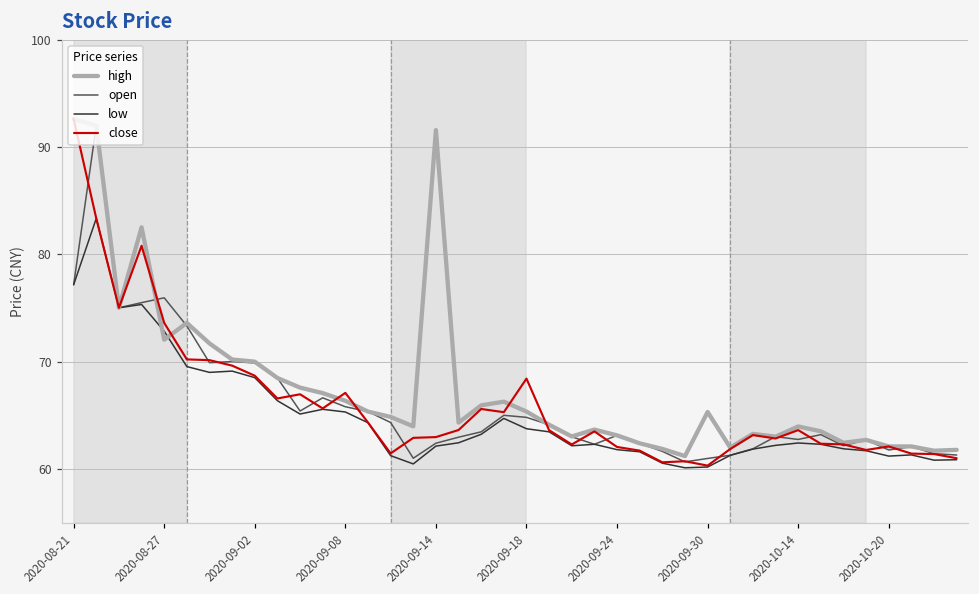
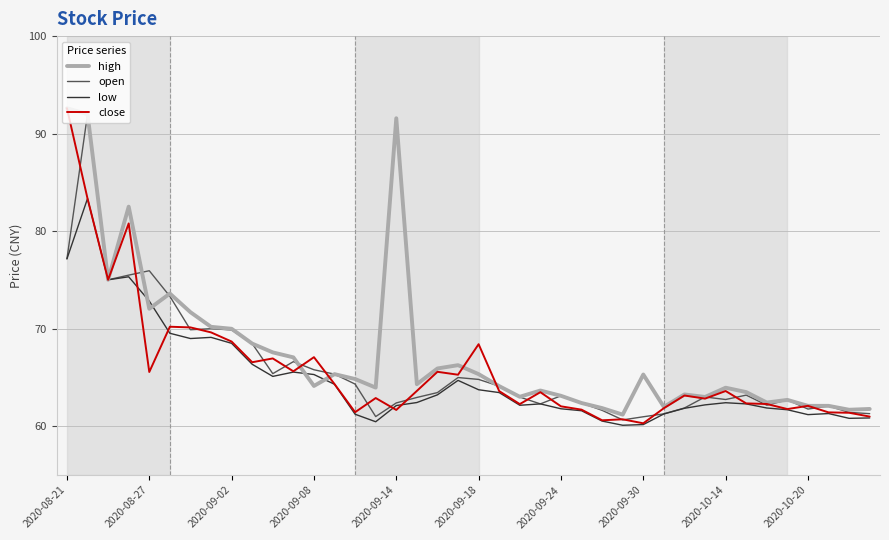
  {
    "high": {
      "2020-08-27": 72,
-     "2020-09-08": 66,
+     "2020-09-08": 64,
      "2020-09-14": 92,
      "2020-09-18": 65,
      "2020-09-30": 65,
      "2020-10-14": 64
    },
    "close": {
-     "2020-08-27": 74,
+     "2020-08-27": 66,
      "2020-09-08": 67,
-     "2020-09-14": 63,
+     "2020-09-14": 62,
      "2020-09-18": 68,
      "2020-10-14": 64
    }
  }
